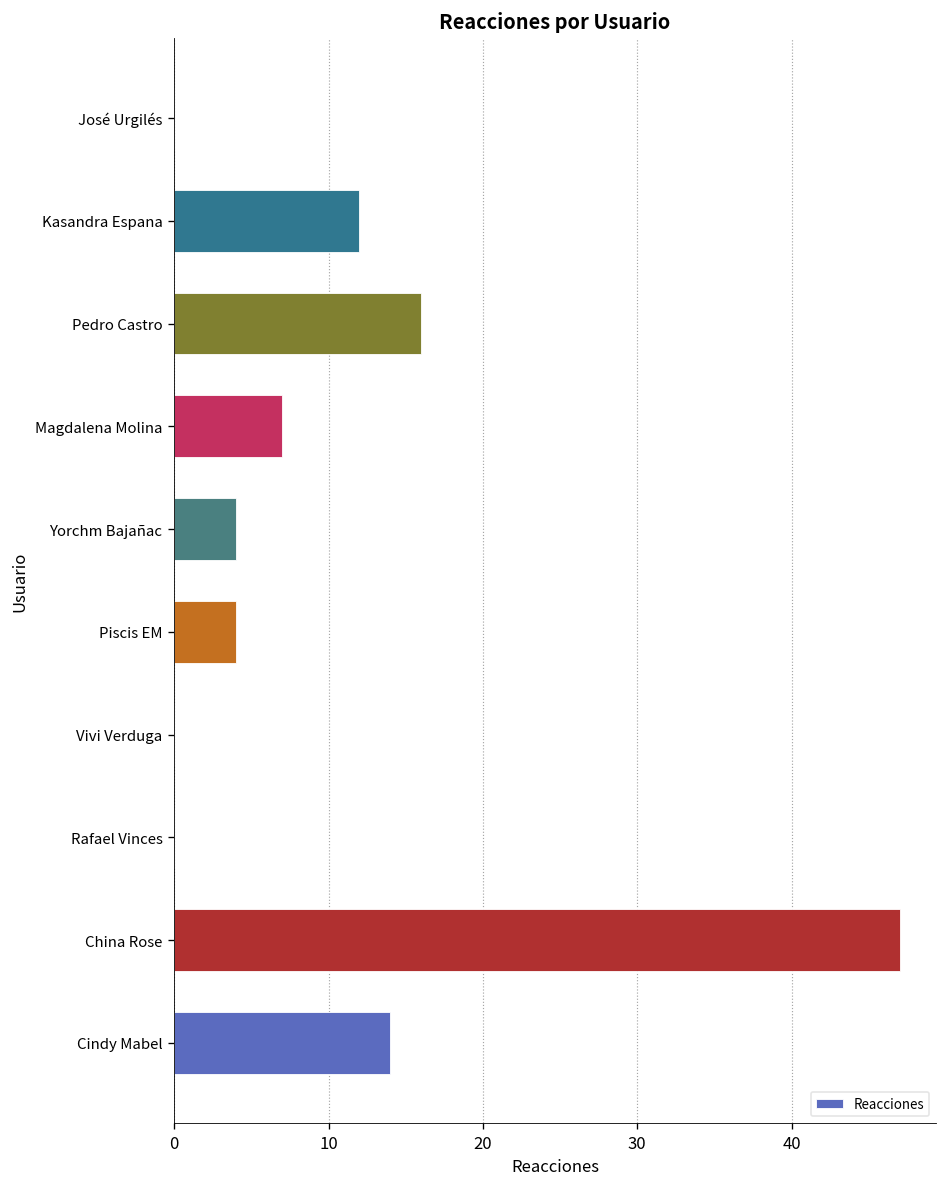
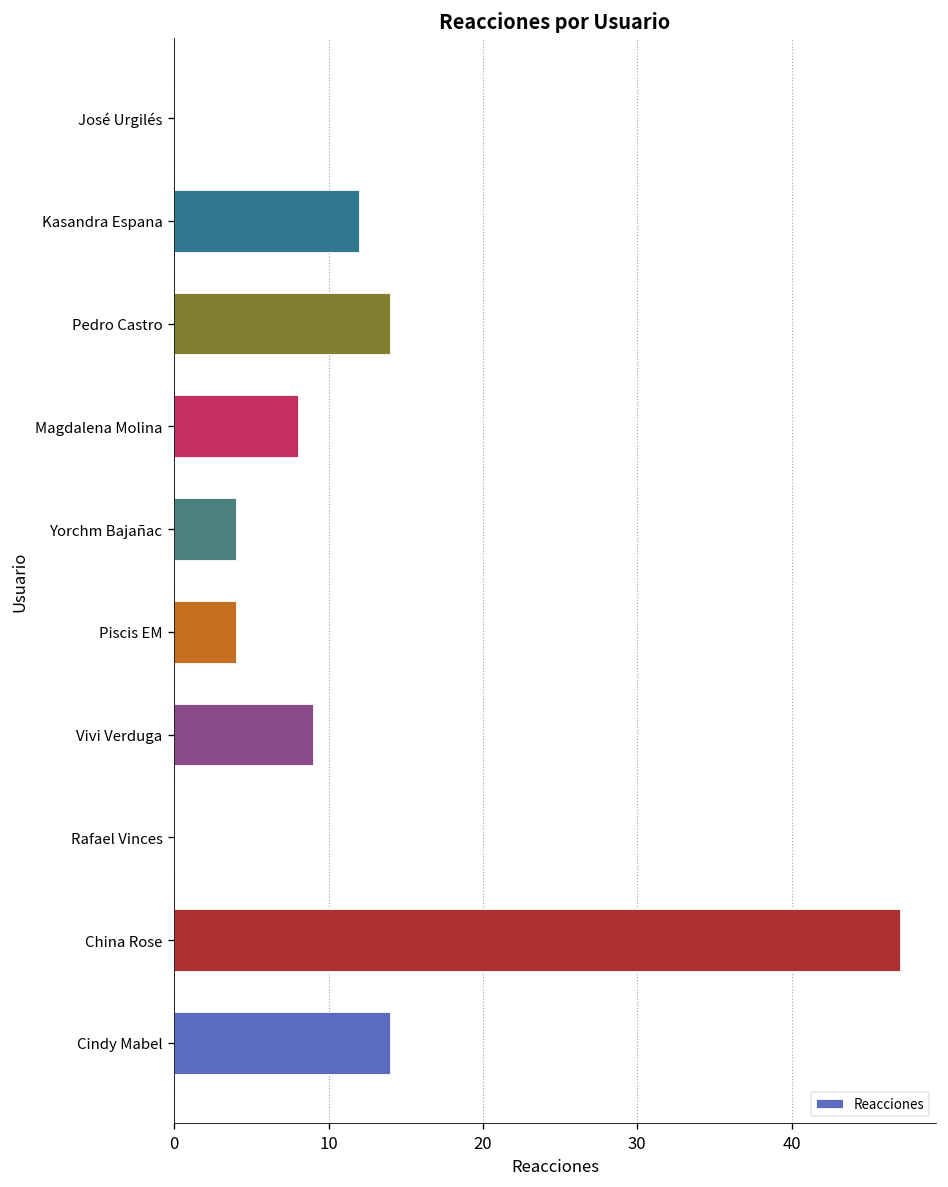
  {
    "José Urgilés": 0,
    "Kasandra Espana": 12,
-   "Pedro Castro": 16,
-   "Magdalena Molina": 7,
+   "Pedro Castro": 14,
+   "Magdalena Molina": 8,
    "Yorchm Bajañac": 4,
    "Piscis EM": 4,
-   "Vivi Verduga": 0,
+   "Vivi Verduga": 9,
    "Rafael Vinces": 0,
    "China Rose": 47,
    "Cindy Mabel": 14
  }
